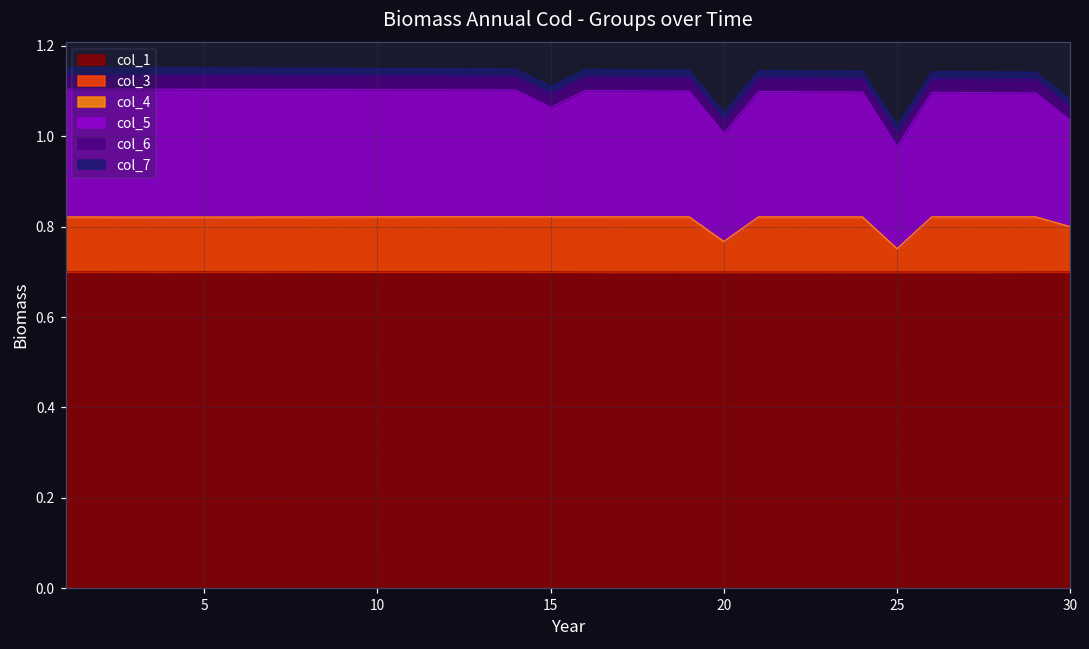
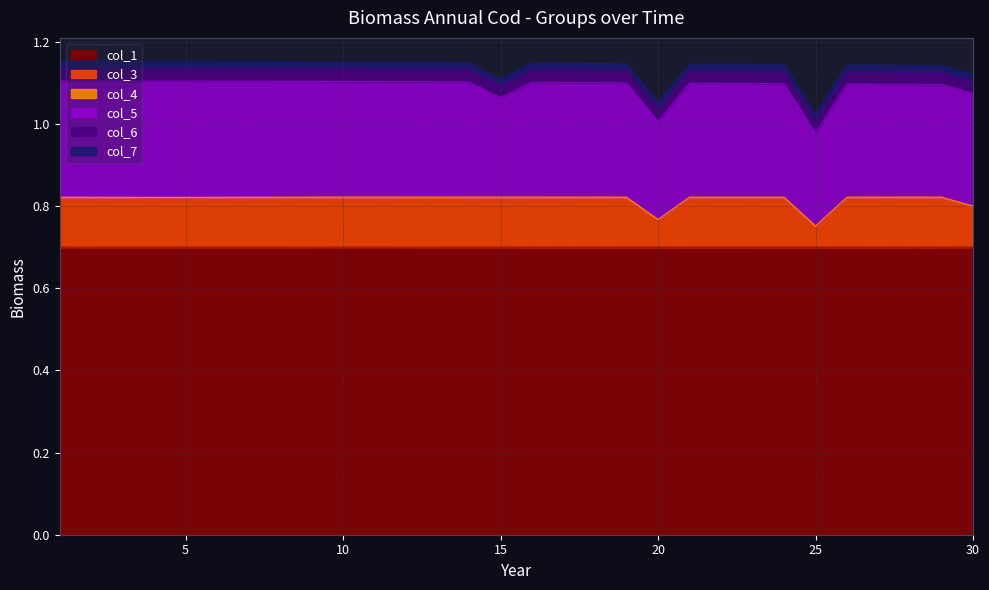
  {
    "col_1": {
      "5": 0.70,
      "10": 0.70,
      "15": 0.70,
      "20": 0.70,
      "25": 0.70,
      "30": 0.70
    },
    "col_5": {
      "5": 0.28,
      "10": 0.28,
      "15": 0.24,
      "20": 0.24,
      "25": 0.23,
-     "30": 0.24
+     "30": 0.27
    }
  }
